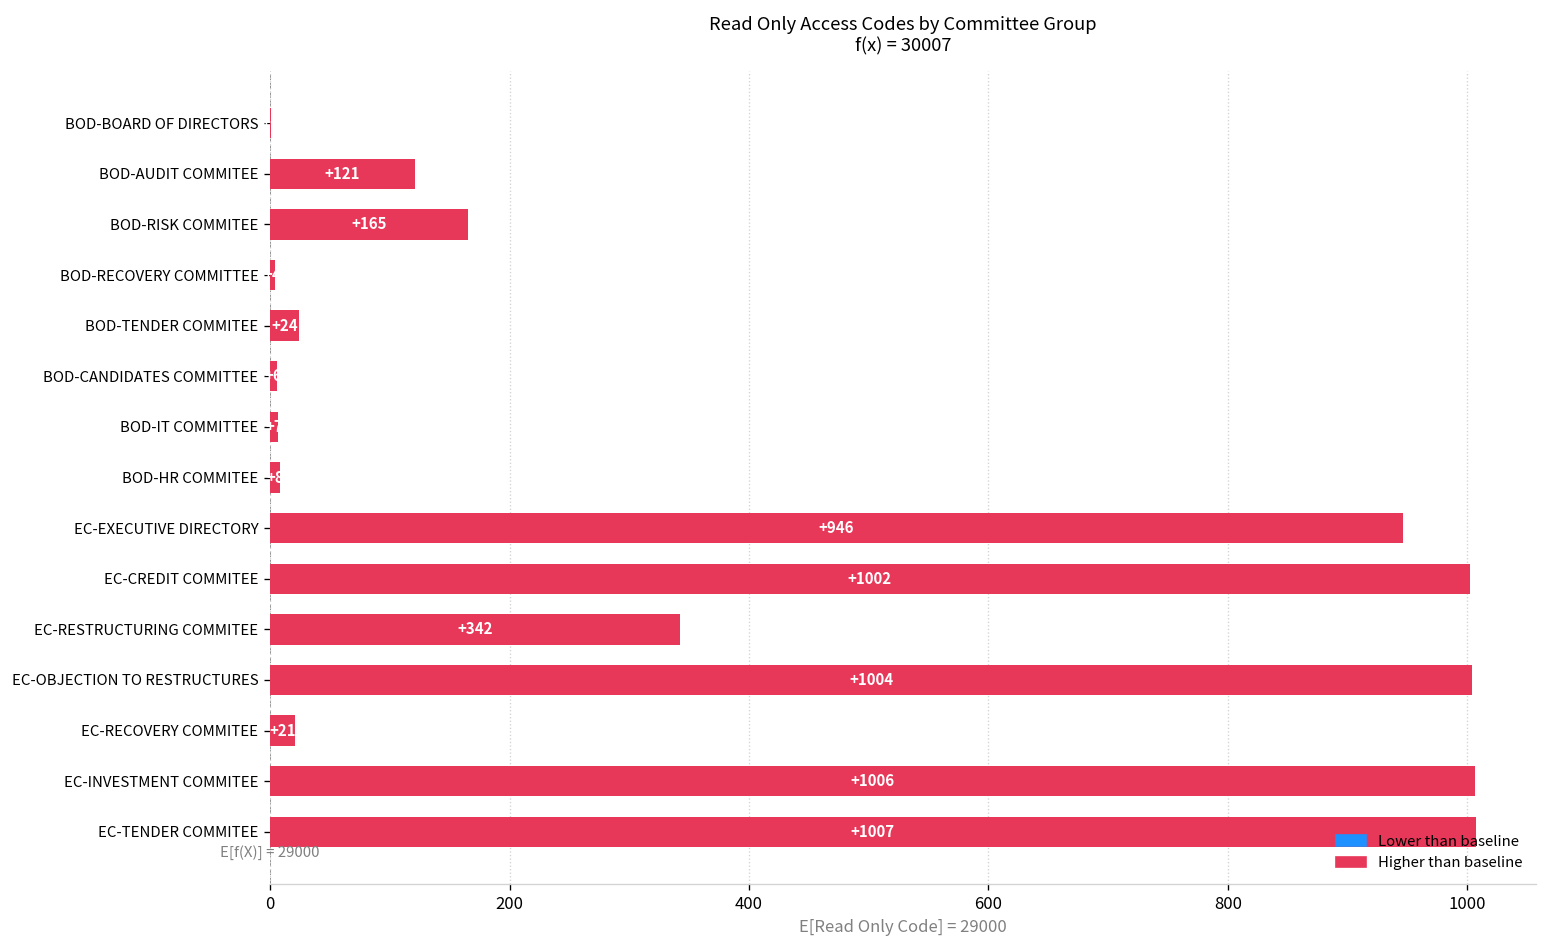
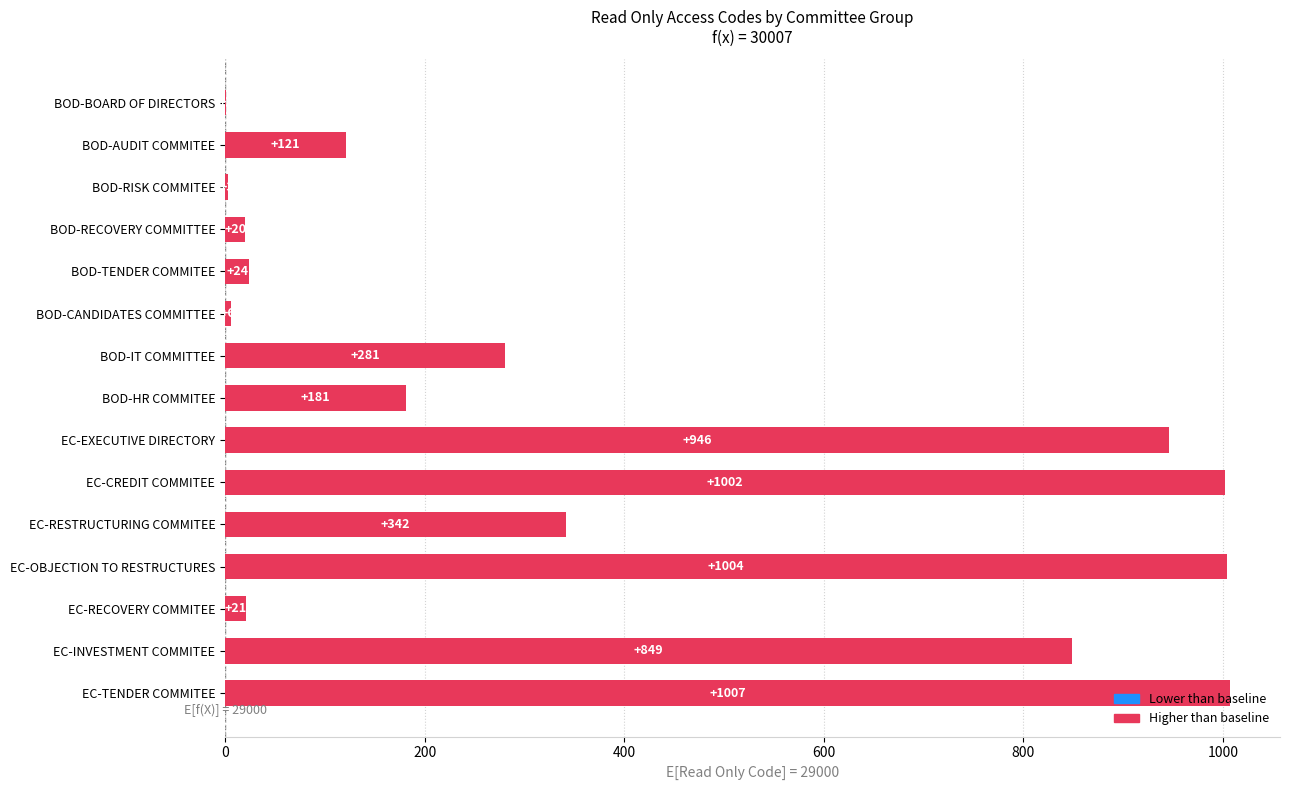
  {
    "BOD-AUDIT COMMITEE": "+121",
-   "BOD-RISK COMMITEE": "170",
-   "BOD-RECOVERY COMMITTEE": "0",
+   "BOD-RISK COMMITEE": "0",
+   "BOD-RECOVERY COMMITTEE": "20",
    "BOD-TENDER COMMITEE": "+24",
-   "BOD-IT COMMITTEE": "10",
-   "BOD-HR COMMITEE": "10",
+   "BOD-IT COMMITTEE": "280",
+   "BOD-HR COMMITEE": "180",
    "EC-EXECUTIVE DIRECTORY": "+946",
    "EC-CREDIT COMMITEE": "+1002",
    "EC-RESTRUCTURING COMMITEE": "+342",
    "EC-OBJECTION TO RESTRUCTURES": "+1004",
    "EC-RECOVERY COMMITEE": "+21",
-   "EC-INVESTMENT COMMITEE": "+1006",
+   "EC-INVESTMENT COMMITEE": "+849",
    "EC-TENDER COMMITEE": "+1007"
  }
